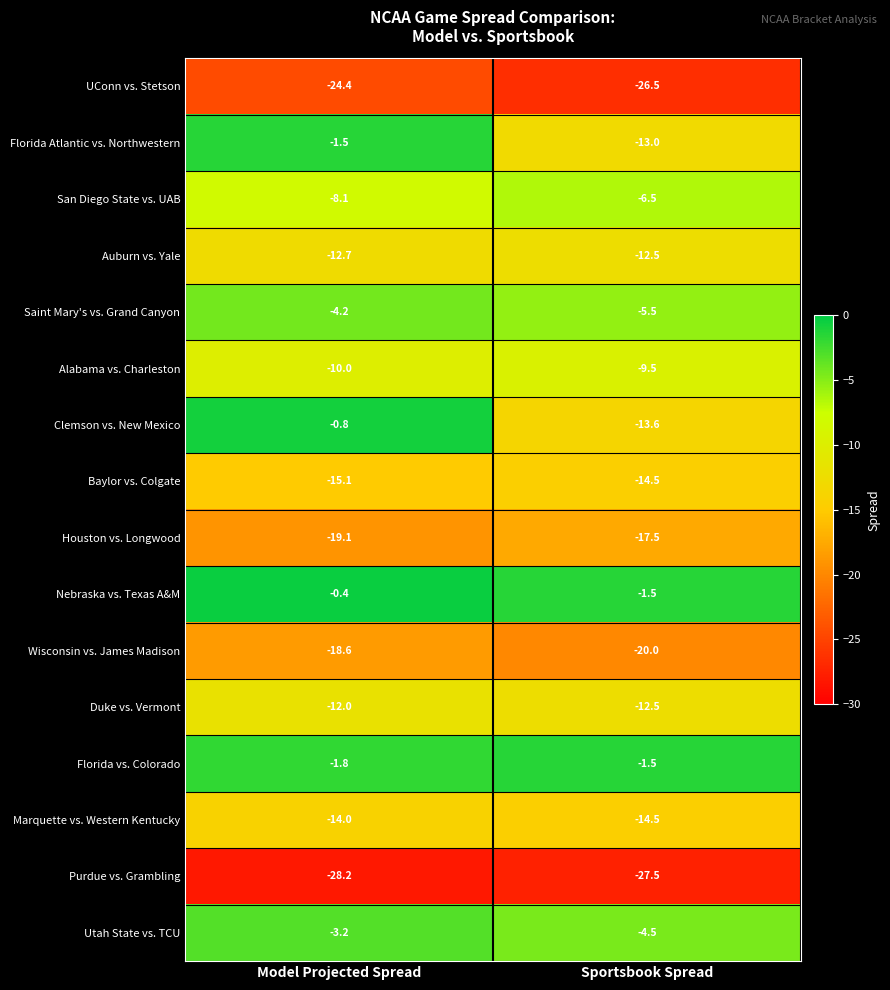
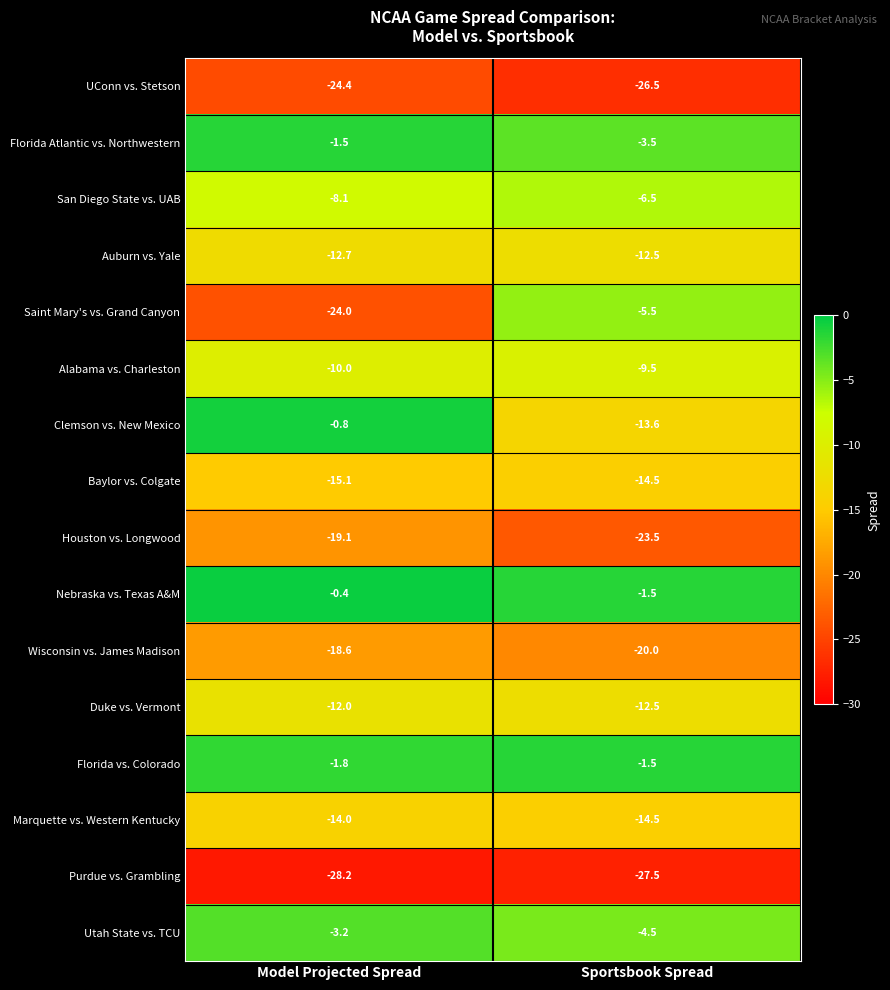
  {
    "UConn vs. Stetson": {
      "Model Projected Spread": -24.4,
      "Sportsbook Spread": -26.5
    },
    "Florida Atlantic vs. Northwestern": {
      "Model Projected Spread": -1.5,
-     "Sportsbook Spread": -13.0
+     "Sportsbook Spread": -3.5
    },
    "San Diego State vs. UAB": {
      "Model Projected Spread": -8.1,
      "Sportsbook Spread": -6.5
    },
    "Auburn vs. Yale": {
      "Model Projected Spread": -12.7,
      "Sportsbook Spread": -12.5
    },
    "Saint Mary's vs. Grand Canyon": {
-     "Model Projected Spread": -4.2,
+     "Model Projected Spread": -24.0,
      "Sportsbook Spread": -5.5
    },
    "Alabama vs. Charleston": {
      "Model Projected Spread": -10.0,
      "Sportsbook Spread": -9.5
    },
    "Clemson vs. New Mexico": {
      "Model Projected Spread": -0.8,
      "Sportsbook Spread": -13.6
    },
    "Baylor vs. Colgate": {
      "Model Projected Spread": -15.1,
      "Sportsbook Spread": -14.5
    },
    "Houston vs. Longwood": {
      "Model Projected Spread": -19.1,
-     "Sportsbook Spread": -17.5
+     "Sportsbook Spread": -23.5
    },
    "Nebraska vs. Texas A&M": {
      "Model Projected Spread": -0.4,
      "Sportsbook Spread": -1.5
    },
    "Wisconsin vs. James Madison": {
      "Model Projected Spread": -18.6,
      "Sportsbook Spread": -20.0
    },
    "Duke vs. Vermont": {
      "Model Projected Spread": -12.0,
      "Sportsbook Spread": -12.5
    },
    "Florida vs. Colorado": {
      "Model Projected Spread": -1.8,
      "Sportsbook Spread": -1.5
    },
    "Marquette vs. Western Kentucky": {
      "Model Projected Spread": -14.0,
      "Sportsbook Spread": -14.5
    },
    "Purdue vs. Grambling": {
      "Model Projected Spread": -28.2,
      "Sportsbook Spread": -27.5
    },
    "Utah State vs. TCU": {
      "Model Projected Spread": -3.2,
      "Sportsbook Spread": -4.5
    }
  }
